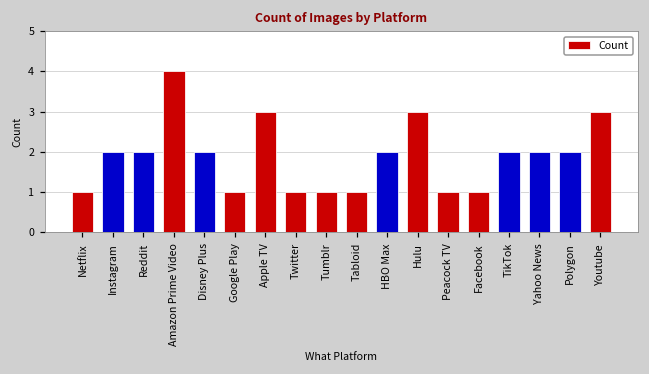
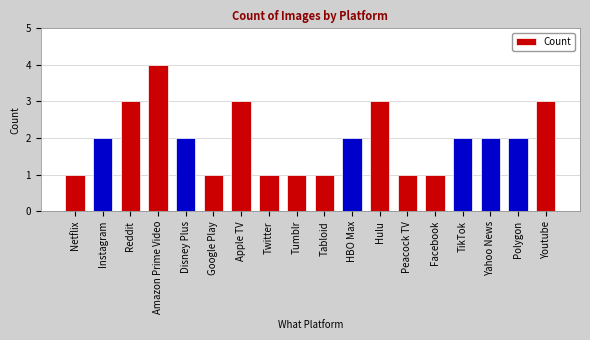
  {
    "Netflix": 1,
    "Instagram": 2,
-   "Reddit": 2,
+   "Reddit": 3,
    "Amazon Prime Video": 4,
    "Disney Plus": 2,
    "Google Play": 1,
    "Apple TV": 3,
    "Twitter": 1,
    "Tumblr": 1,
    "Tabloid": 1,
    "HBO Max": 2,
    "Hulu": 3,
    "Peacock TV": 1,
    "Facebook": 1,
    "TikTok": 2,
    "Yahoo News": 2,
    "Polygon": 2,
    "Youtube": 3
  }
